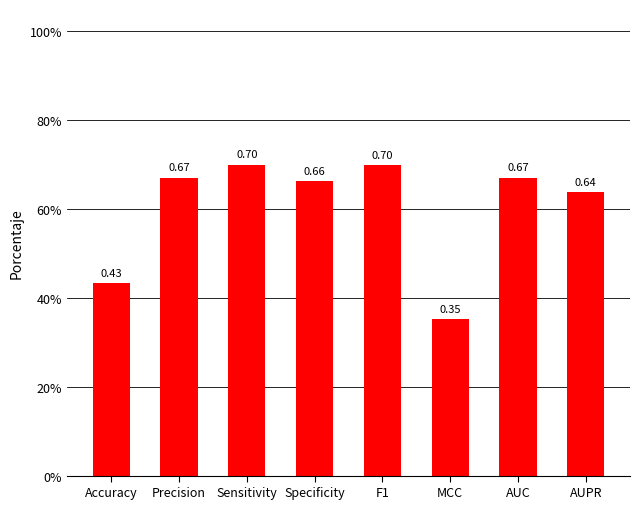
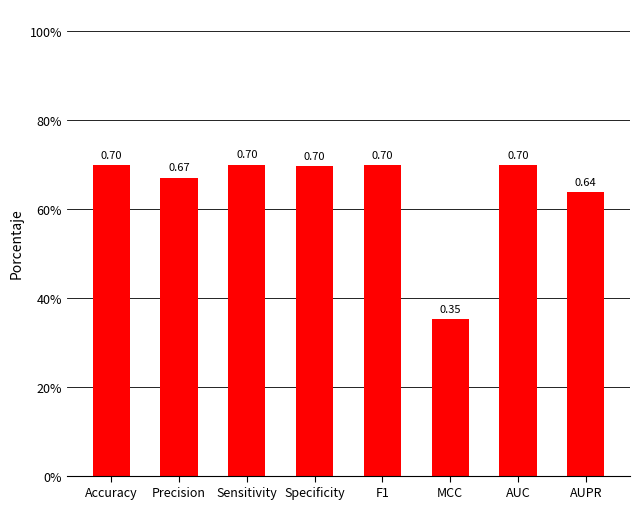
  {
-   "Accuracy": 0.43,
+   "Accuracy": 0.70,
    "Precision": 0.67,
    "Sensitivity": 0.70,
-   "Specificity": 0.66,
+   "Specificity": 0.70,
    "F1": 0.70,
    "MCC": 0.35,
-   "AUC": 0.67,
+   "AUC": 0.70,
    "AUPR": 0.64
  }
